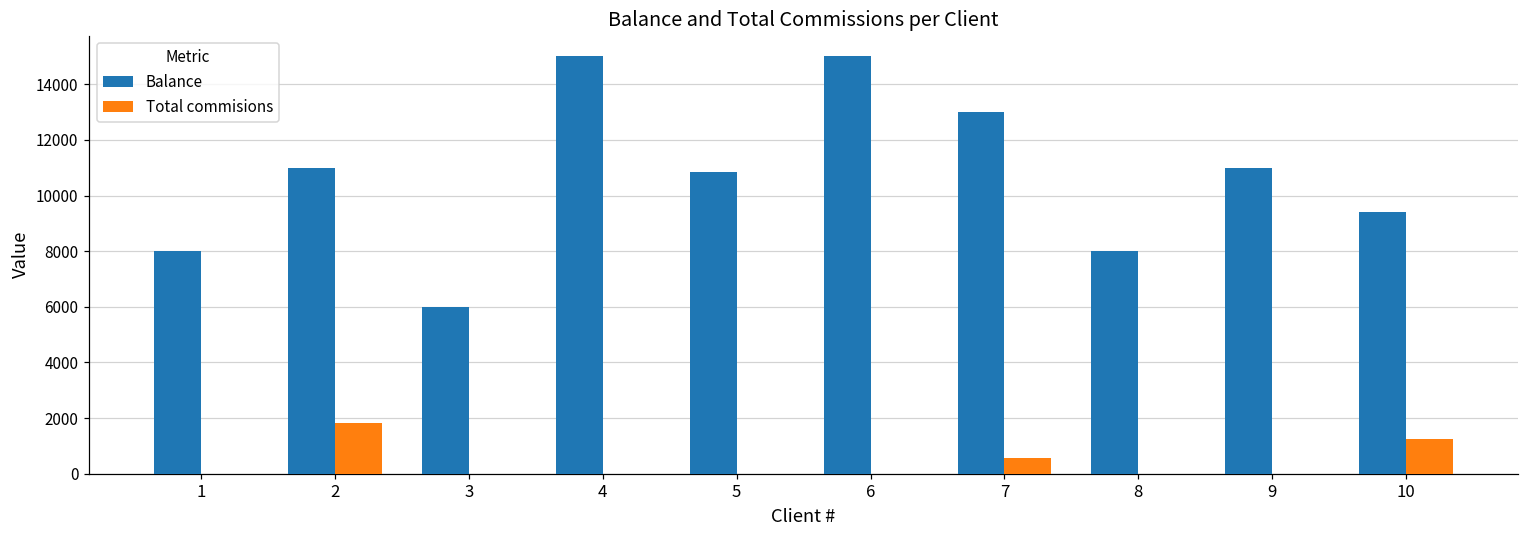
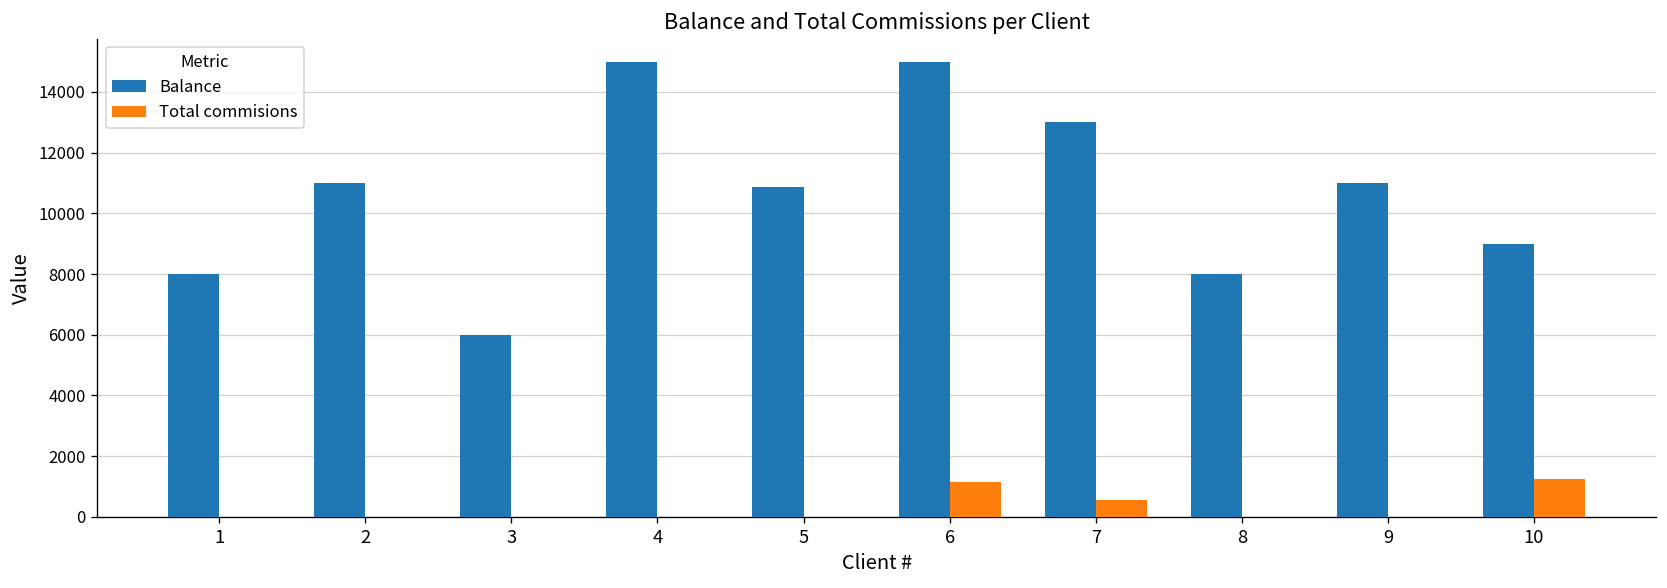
  {
    "Balance": {
      "1": 8000,
      "2": 11000,
      "3": 6000,
      "4": 15000,
      "5": 10900,
      "6": 15000,
      "7": 13000,
      "8": 8000,
      "9": 11000,
-     "10": 9400
+     "10": 9000
    },
    "Total commisions": {
-     "2": 1800,
-     "6": 0,
+     "2": 0,
+     "6": 1200,
      "7": 600,
      "10": 1200
    }
  }
